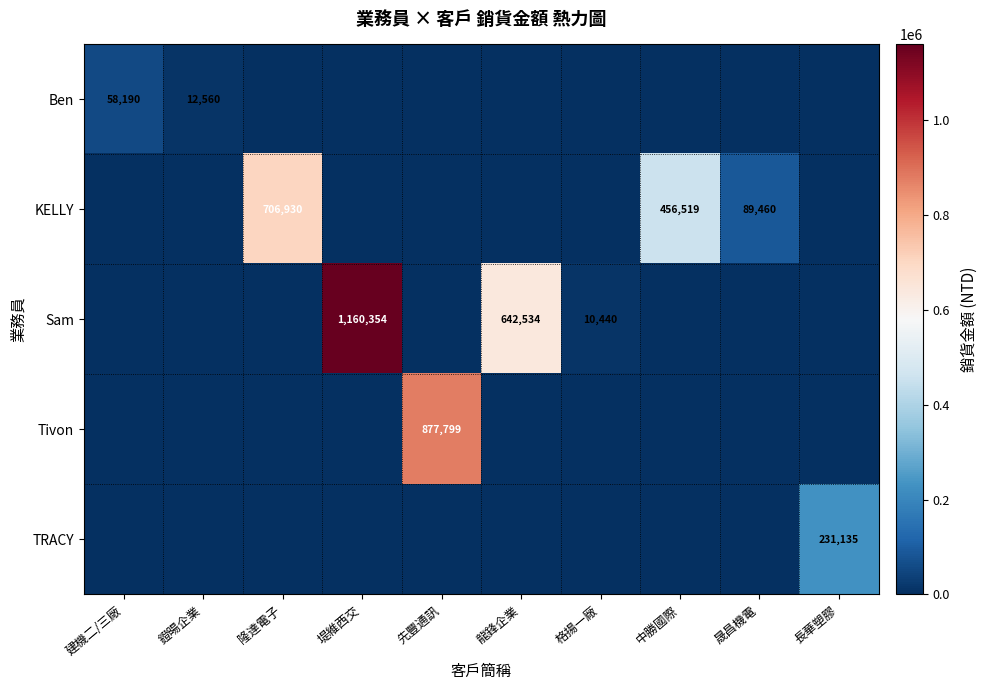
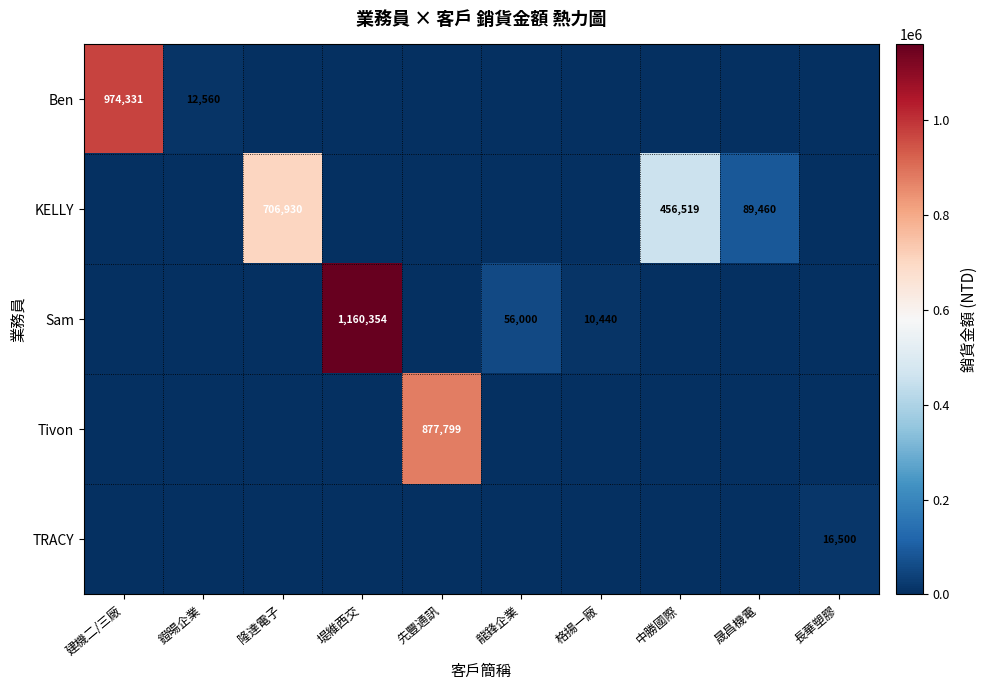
  {
    "Ben": {
-     "建機二/三廠": "58,190",
+     "建機二/三廠": "974,331",
      "鐙暘企業": "12,560"
    },
    "KELLY": {
      "隆達電子": "706,930",
      "中勝國際": "456,519",
      "晟昌機電": "89,460"
    },
    "Sam": {
      "堤維西交": "1,160,354",
-     "龍鋒企業": "642,534",
+     "龍鋒企業": "56,000",
      "格揚一廠": "10,440"
    },
    "Tivon": {
      "先豐通訊": "877,799"
    },
    "TRACY": {
-     "長華塑膠": "231,135"
+     "長華塑膠": "16,500"
    }
  }
